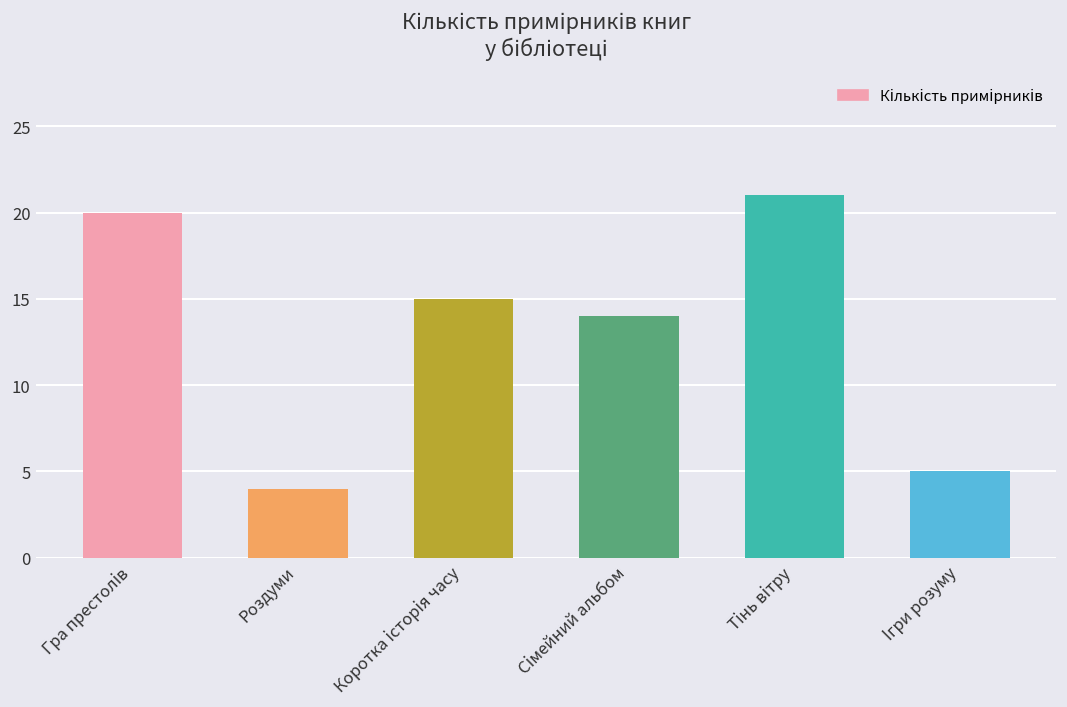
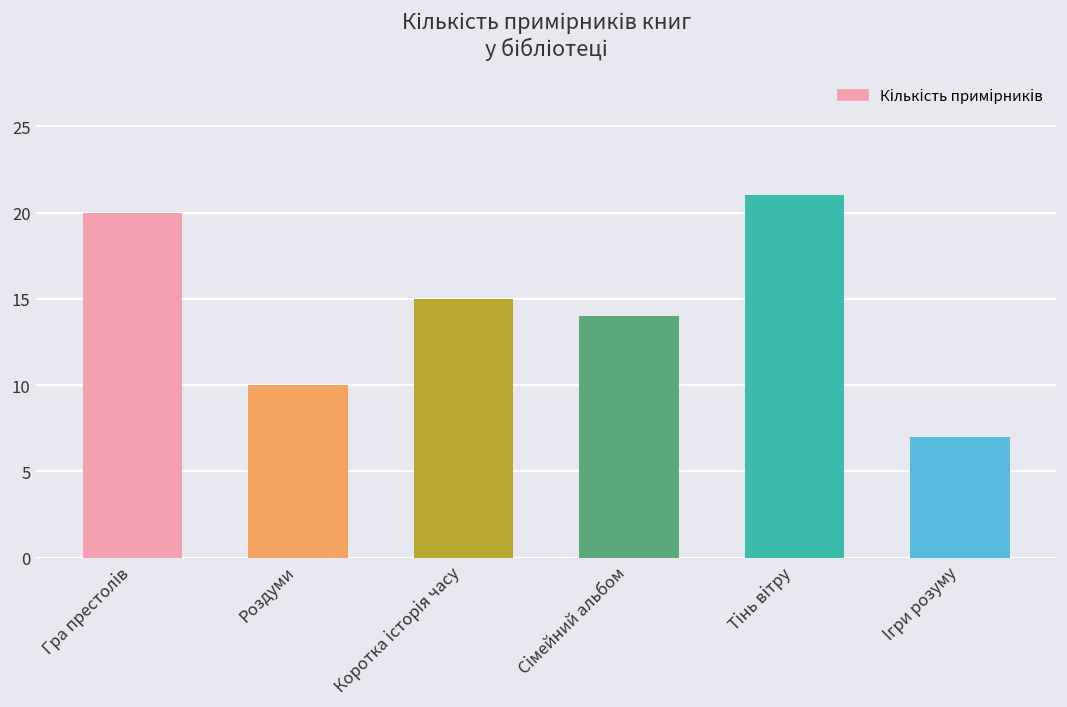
  {
    "Гра престолів": 20,
-   "Роздуми": 4,
+   "Роздуми": 10,
    "Коротка історія часу": 15,
    "Сімейний альбом": 14,
    "Тінь вітру": 21,
-   "Ігри розуму": 5
+   "Ігри розуму": 7
  }
